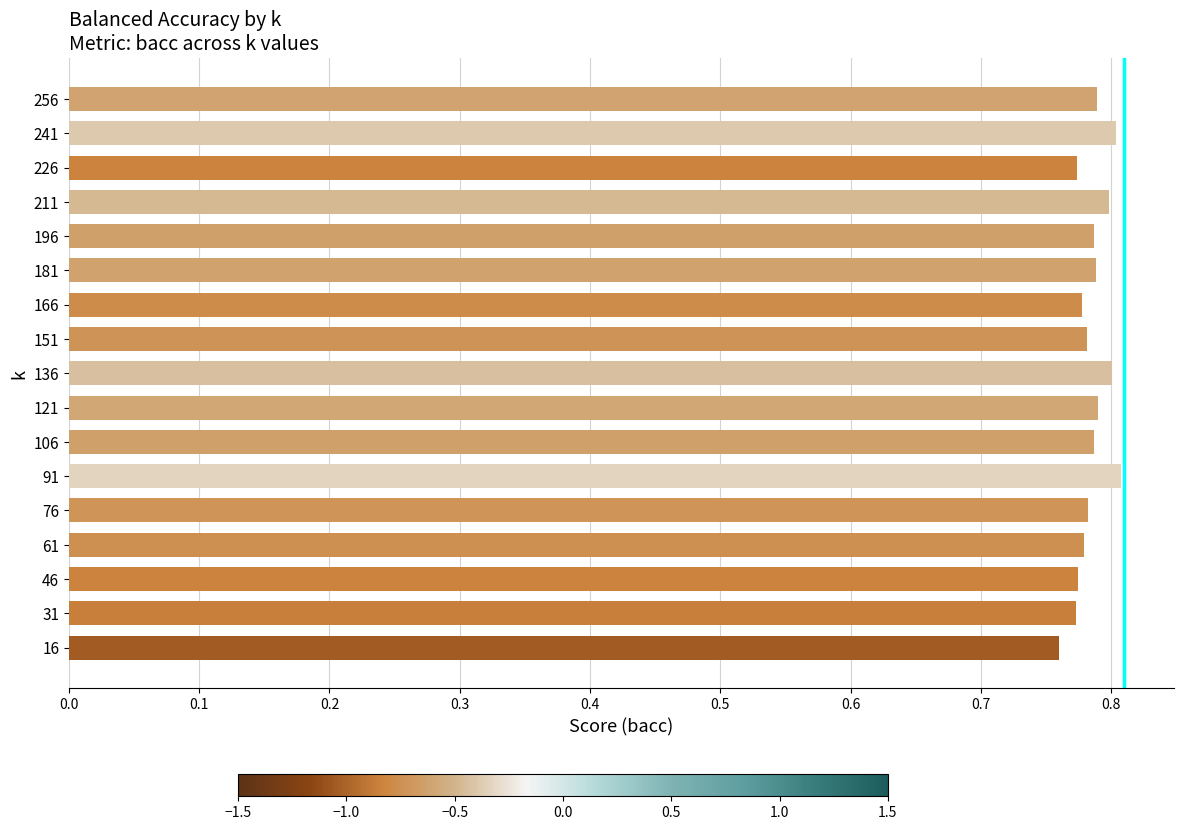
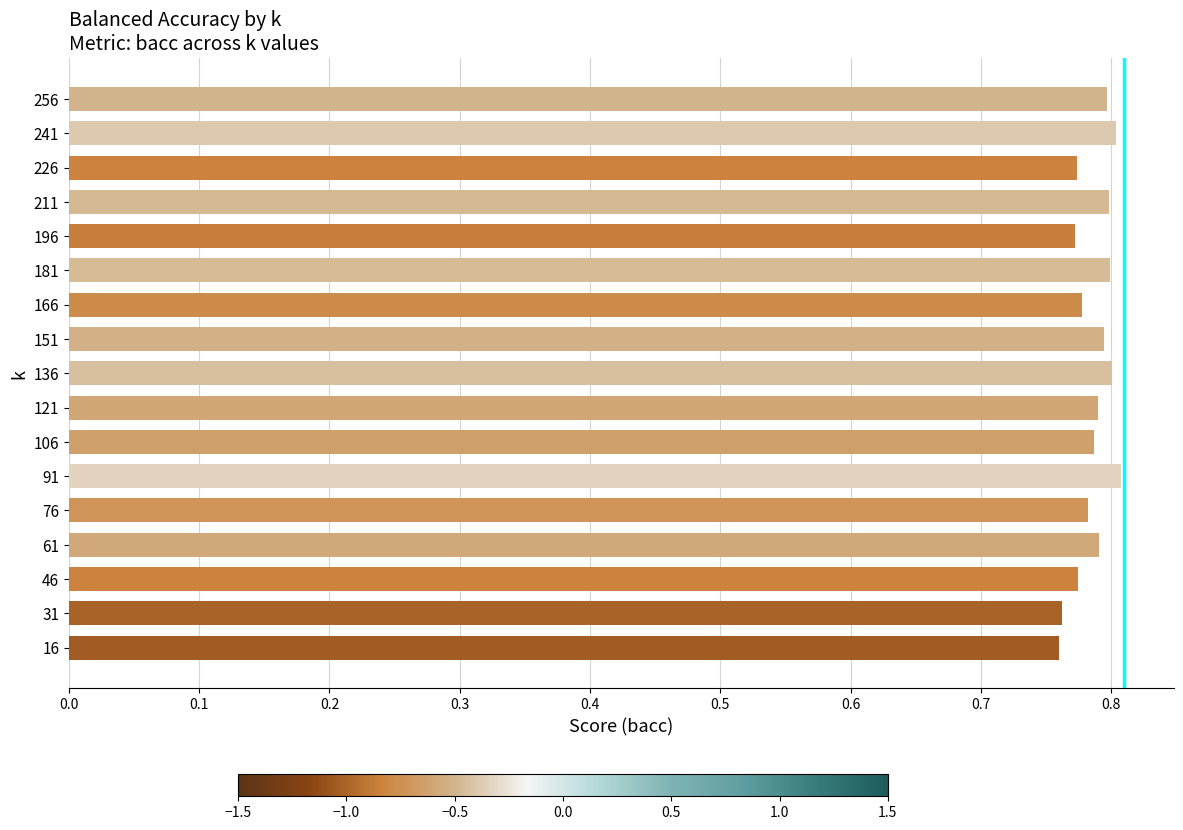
  {
-   "256": 0.789,
+   "256": 0.797,
    "241": 0.803,
    "226": 0.774,
    "211": 0.799,
-   "196": 0.787,
-   "181": 0.788,
+   "196": 0.773,
+   "181": 0.799,
    "166": 0.778,
-   "151": 0.781,
+   "151": 0.795,
    "136": 0.801,
    "121": 0.790,
    "106": 0.787,
    "91": 0.808,
    "76": 0.782,
-   "61": 0.779,
+   "61": 0.791,
    "46": 0.774,
-   "31": 0.773,
+   "31": 0.762,
    "16": 0.760
  }
